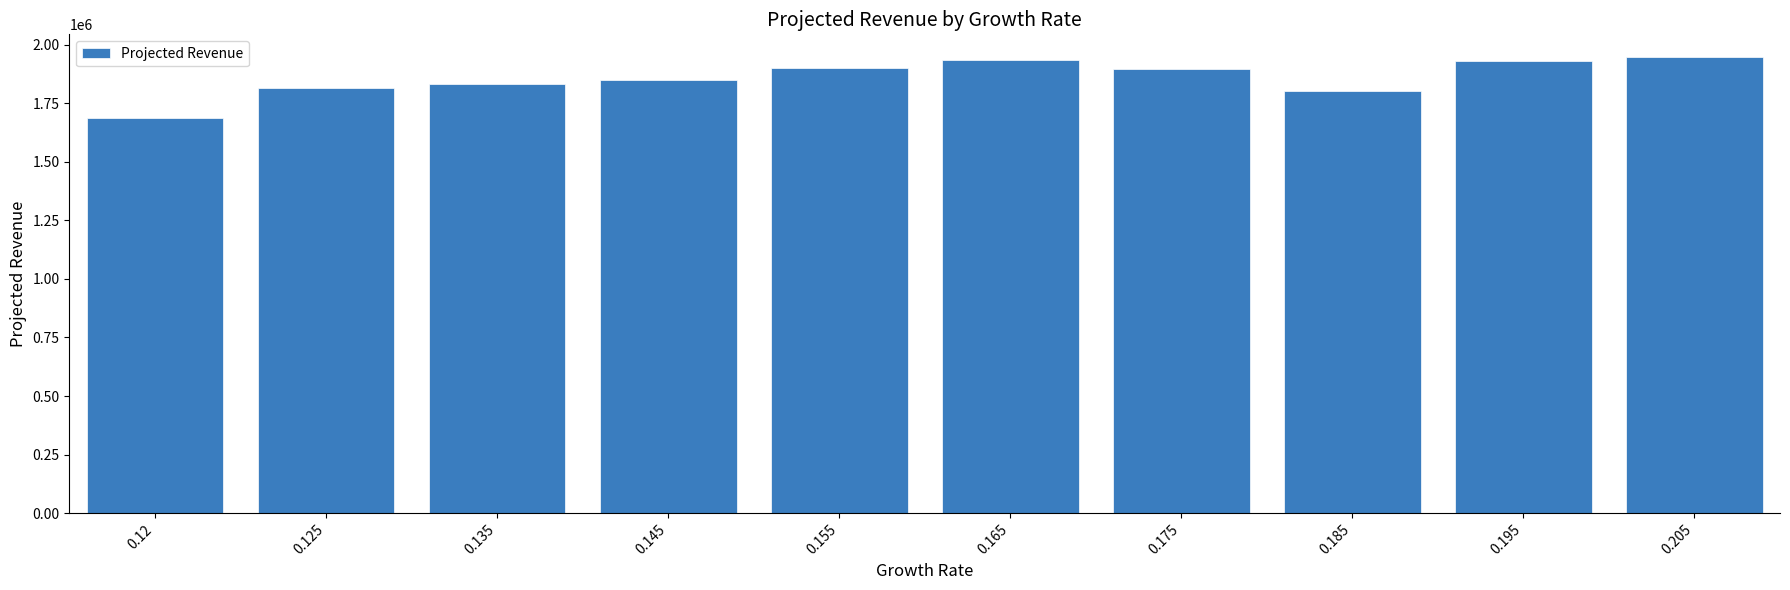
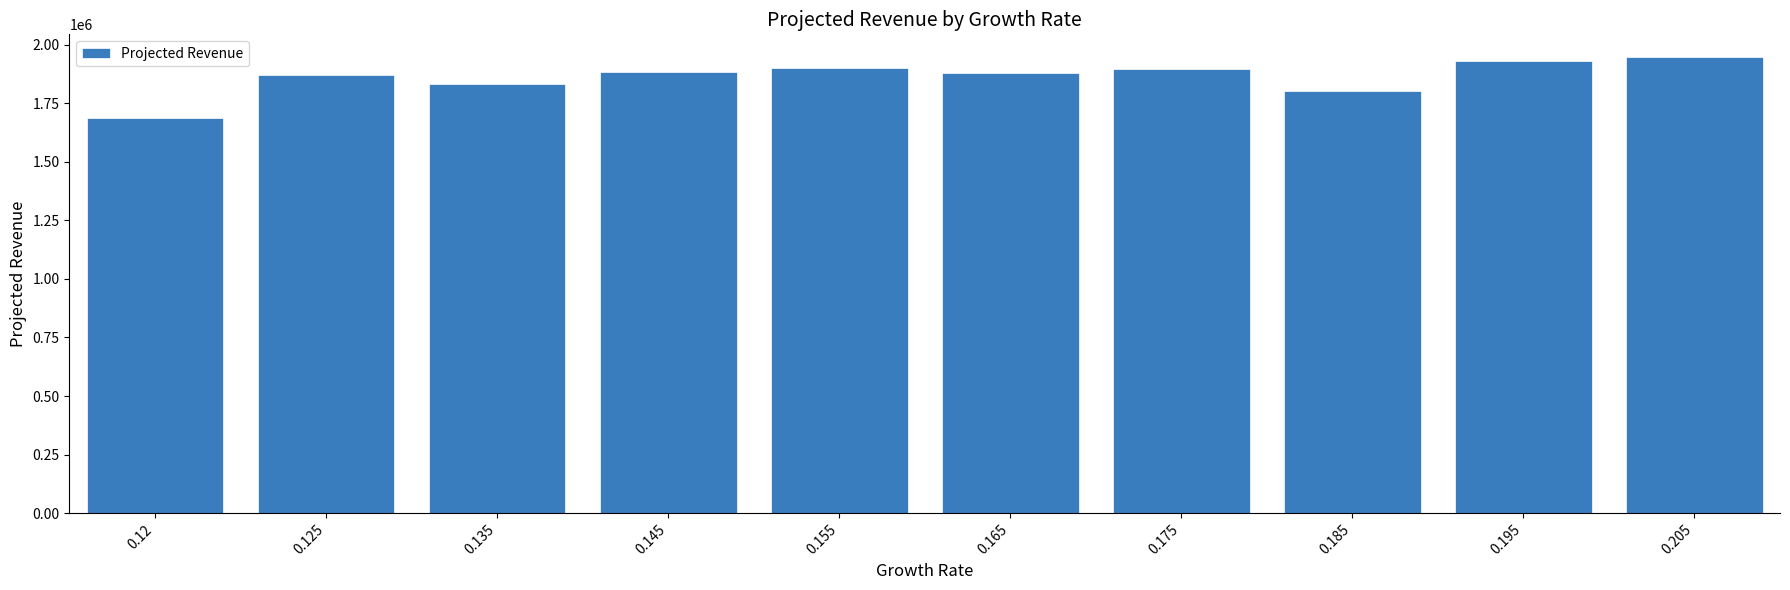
  {
    "0.12": 1690000,
-   "0.125": 1820000,
+   "0.125": 1870000,
    "0.135": 1830000,
-   "0.145": 1850000,
+   "0.145": 1880000,
    "0.155": 1900000,
-   "0.165": 1940000,
+   "0.165": 1880000,
    "0.175": 1900000,
    "0.185": 1800000,
    "0.195": 1930000,
    "0.205": 1950000
  }
